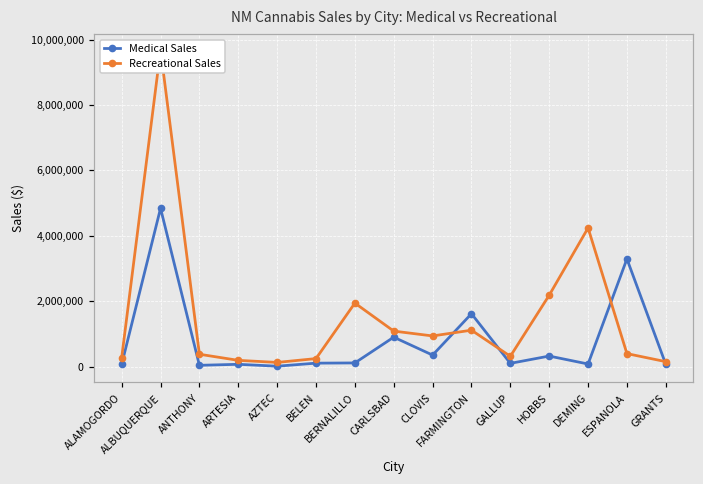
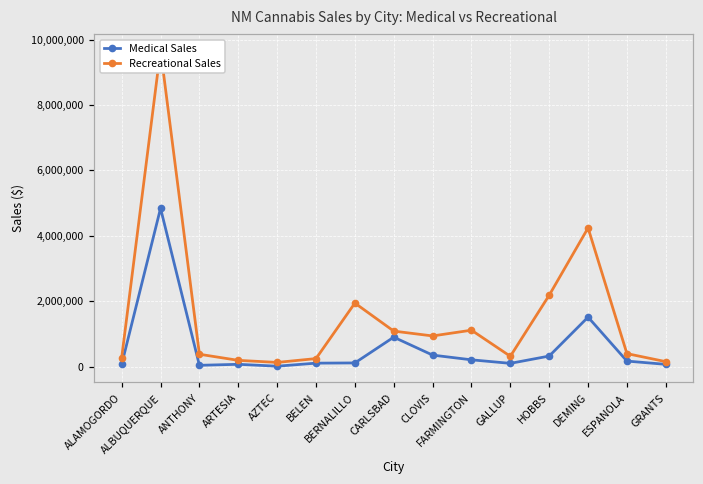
  {
    "Medical Sales": {
      "ALAMOGORDO": "100,000",
      "ALBUQUERQUE": "4,800,000",
      "ANTHONY": "0",
      "ARTESIA": "100,000",
      "AZTEC": "0",
      "BELEN": "100,000",
      "BERNALILLO": "100,000",
      "CARLSBAD": "900,000",
      "CLOVIS": "400,000",
-     "FARMINGTON": "1,600,000",
+     "FARMINGTON": "200,000",
      "GALLUP": "100,000",
      "HOBBS": "300,000",
-     "DEMING": "100,000",
-     "ESPANOLA": "3,300,000"
+     "DEMING": "1,500,000",
+     "ESPANOLA": "200,000"
    },
    "Recreational Sales": {
      "ALAMOGORDO": "300,000",
      "ANTHONY": "400,000",
      "ARTESIA": "200,000",
      "AZTEC": "100,000",
      "BELEN": "200,000",
      "BERNALILLO": "1,900,000",
      "CARLSBAD": "1,100,000",
      "CLOVIS": "900,000",
      "FARMINGTON": "1,100,000",
      "GALLUP": "300,000",
      "HOBBS": "2,200,000",
      "DEMING": "4,200,000",
      "ESPANOLA": "400,000"
    }
  }
